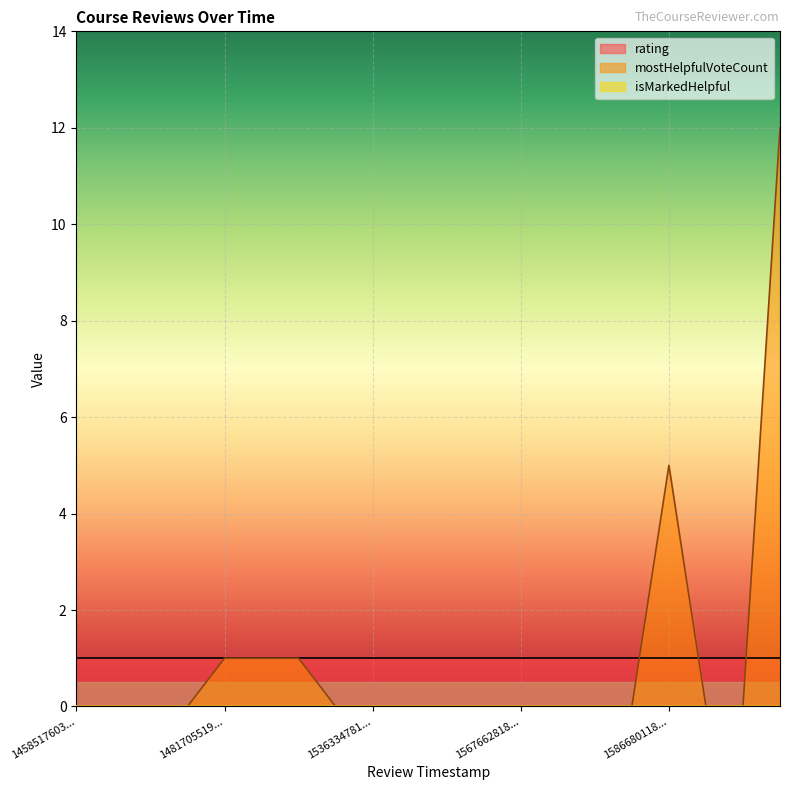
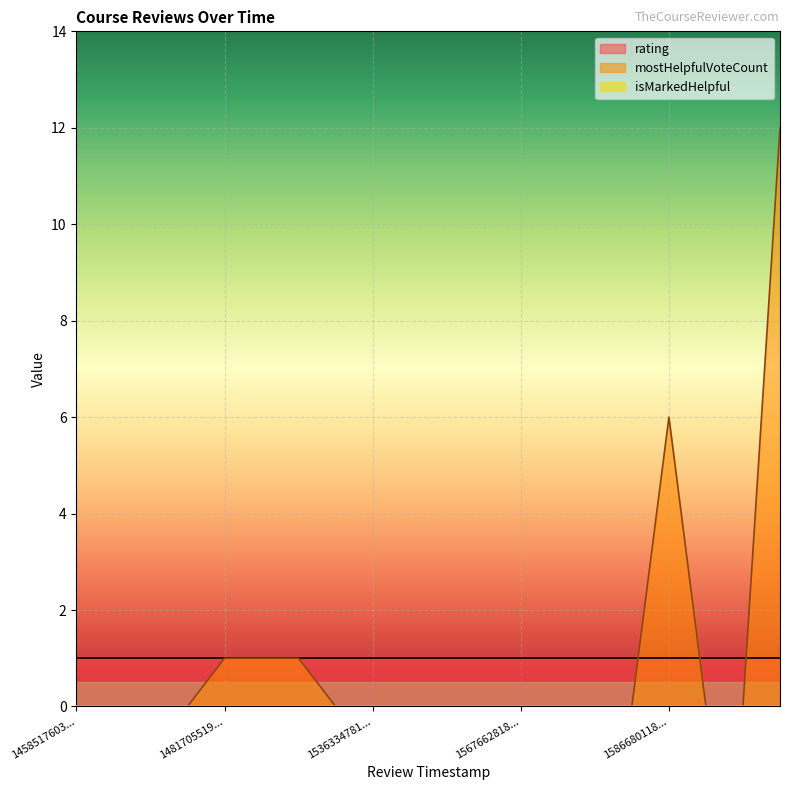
  {
    "rating": {
      "1458517603...": 1,
      "1536334781...": 1,
      "1567662818...": 1,
      "1586680118...": 1
    },
    "mostHelpfulVoteCount": {
-     "1586680118...": 5
+     "1586680118...": 6
    }
  }
